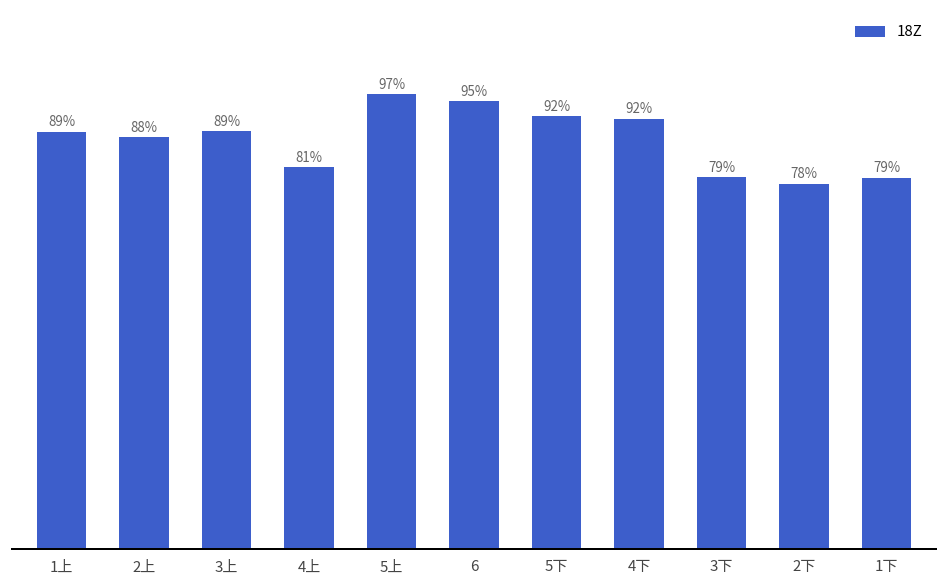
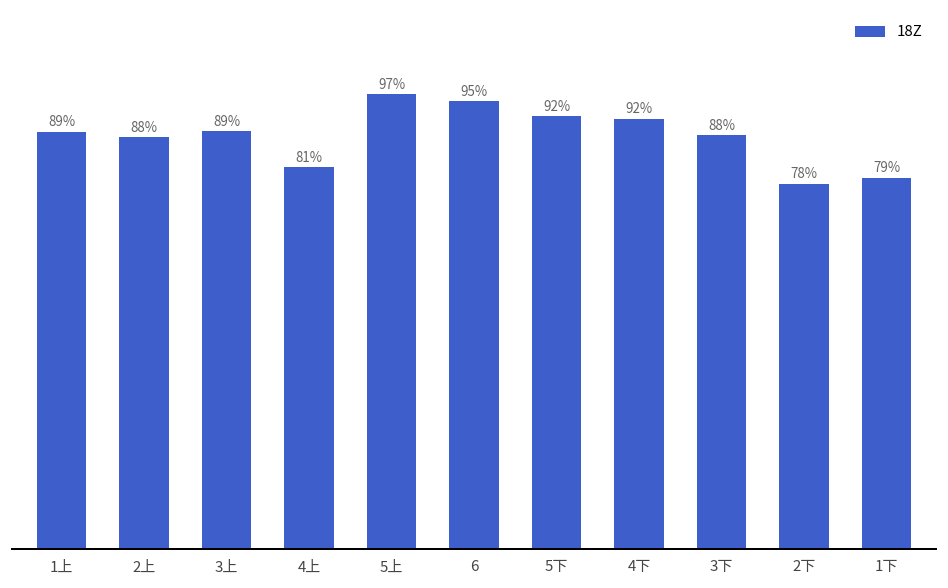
  {
    "1上": "89%",
    "2上": "88%",
    "3上": "89%",
    "4上": "81%",
    "5上": "97%",
    "6": "95%",
    "5下": "92%",
    "4下": "92%",
-   "3下": "79%",
+   "3下": "88%",
    "2下": "78%",
    "1下": "79%"
  }
